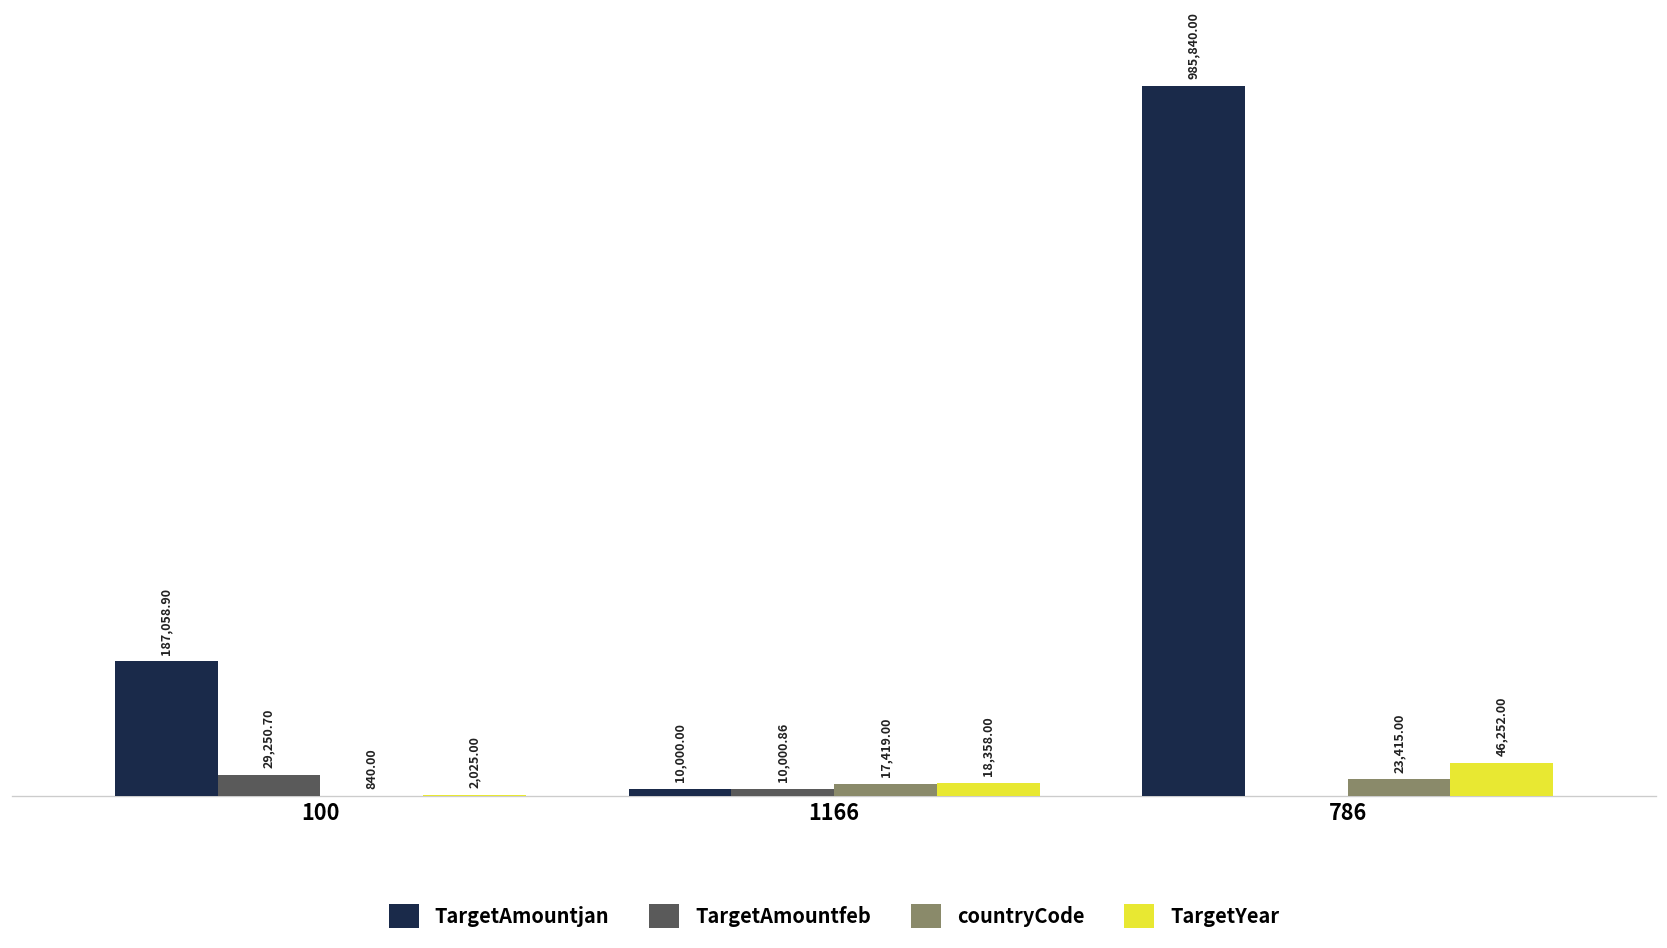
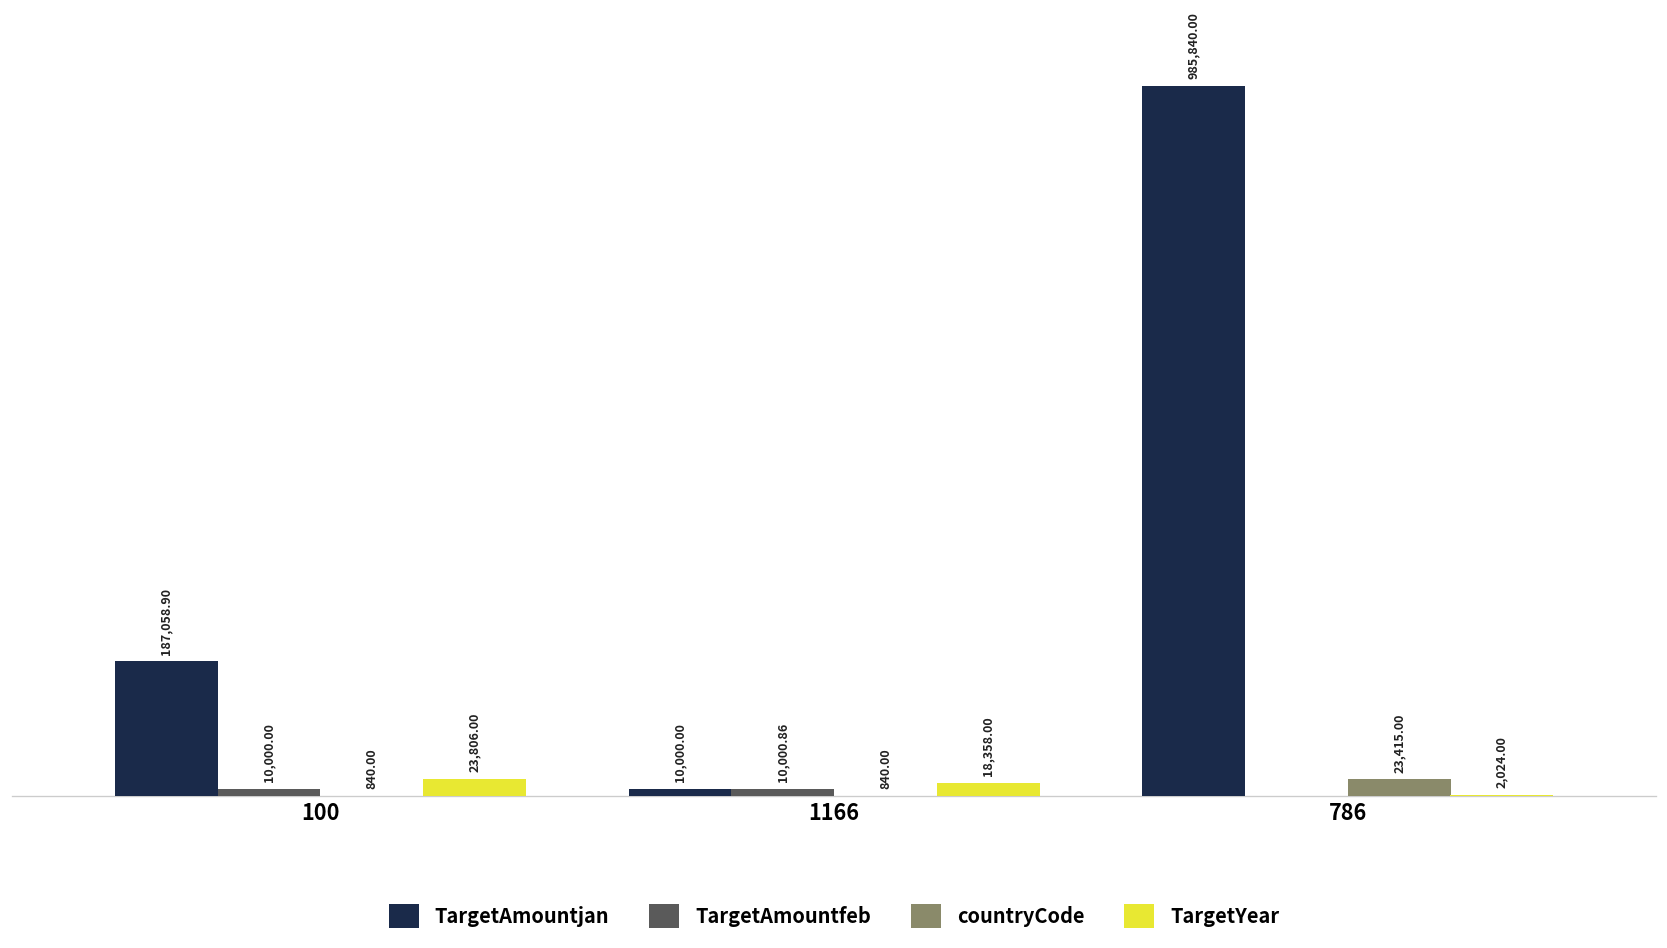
  {
    "TargetAmountjan": {
      "100": "187,058.90",
      "1166": "10,000.00",
      "786": "985,840.00"
    },
    "TargetAmountfeb": {
-     "100": "29,250.70",
+     "100": "10,000.00",
      "1166": "10,000.86"
    },
    "countryCode": {
      "100": "840.00",
-     "1166": "17,419.00",
+     "1166": "840.00",
      "786": "23,415.00"
    },
    "TargetYear": {
-     "100": "2,025.00",
+     "100": "23,806.00",
      "1166": "18,358.00",
-     "786": "46,252.00"
+     "786": "2,024.00"
    }
  }
